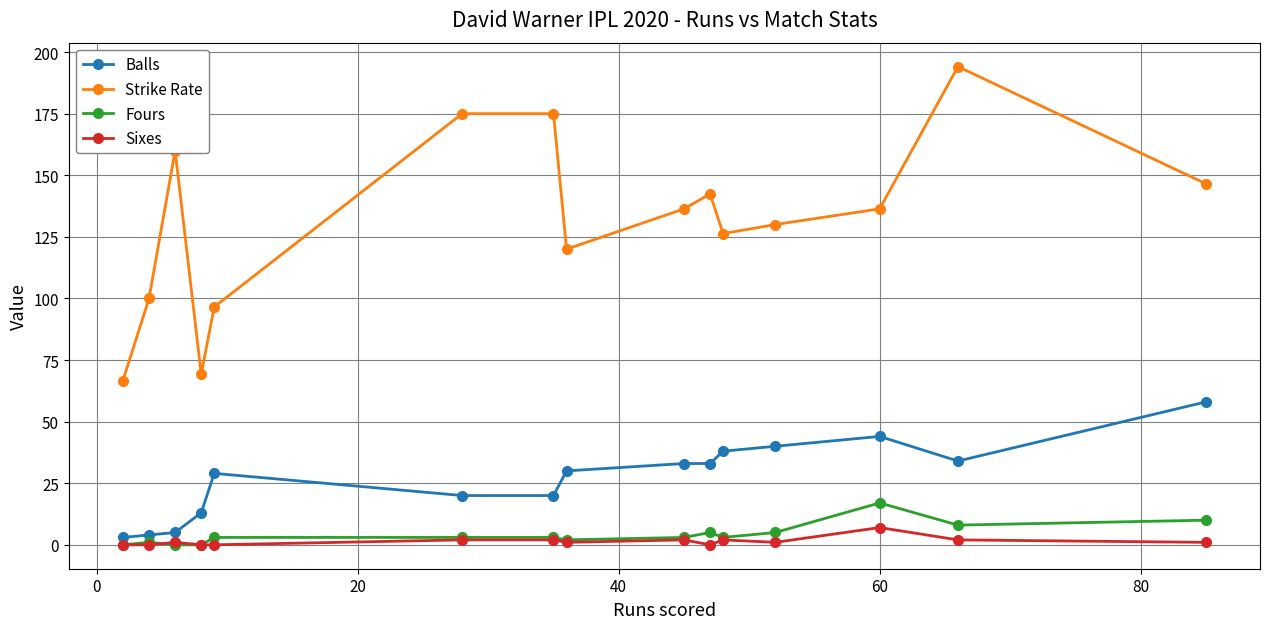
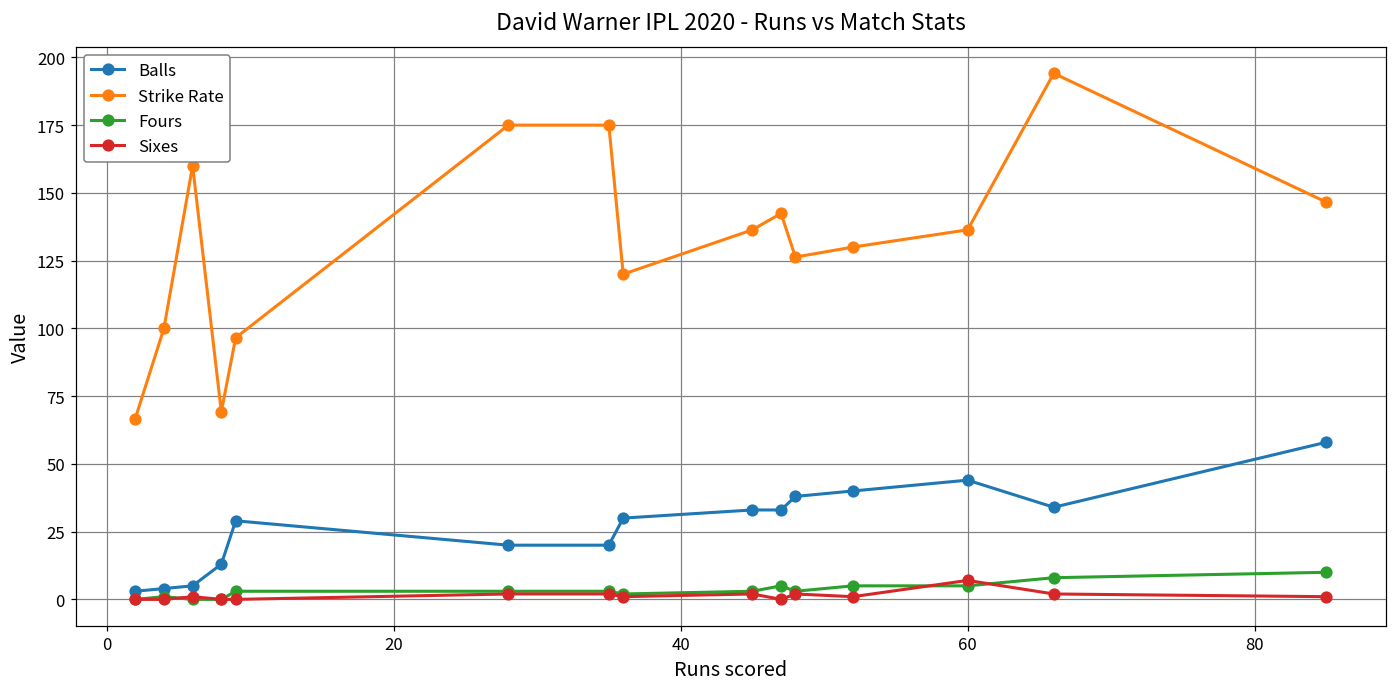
  {
    "Balls": {
      "60": 44
    },
    "Strike Rate": {
      "60": 136
    },
    "Fours": {
-     "60": 17
+     "60": 5
    },
    "Sixes": {
      "60": 7
    }
  }
